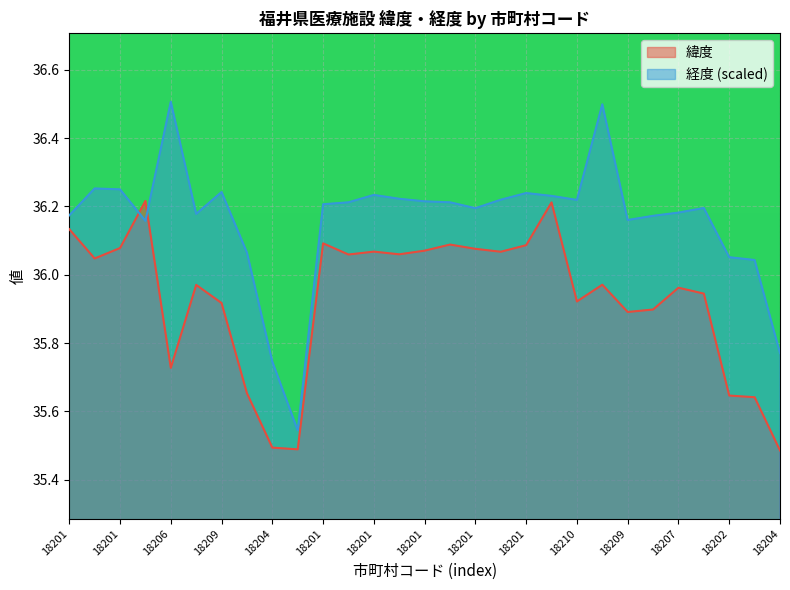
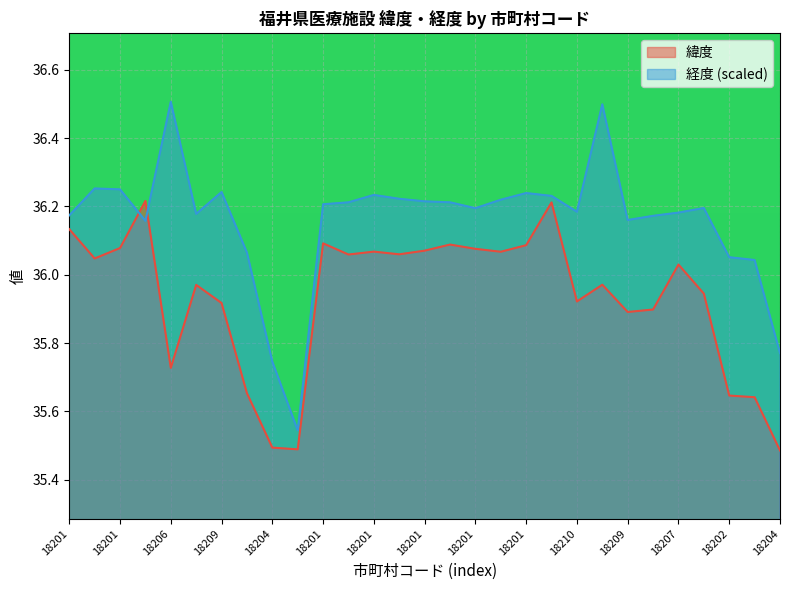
  {
    "緯度": {
      "18206": 35.73,
      "18210": 35.92,
-     "18207": 35.96,
+     "18207": 36.03,
      "18202": 35.65
    },
    "経度 (scaled)": {
      "18206": 36.51,
-     "18210": 36.22,
+     "18210": 36.18,
      "18207": 36.18,
      "18202": 36.05
    }
  }
